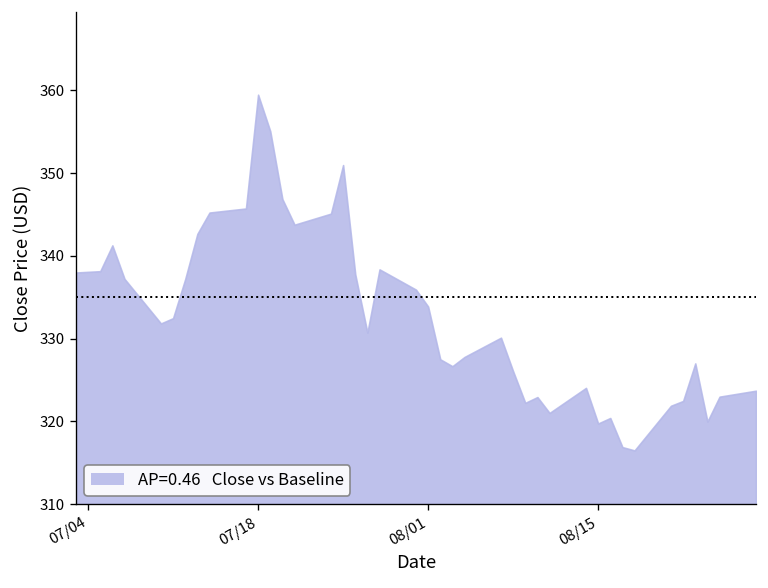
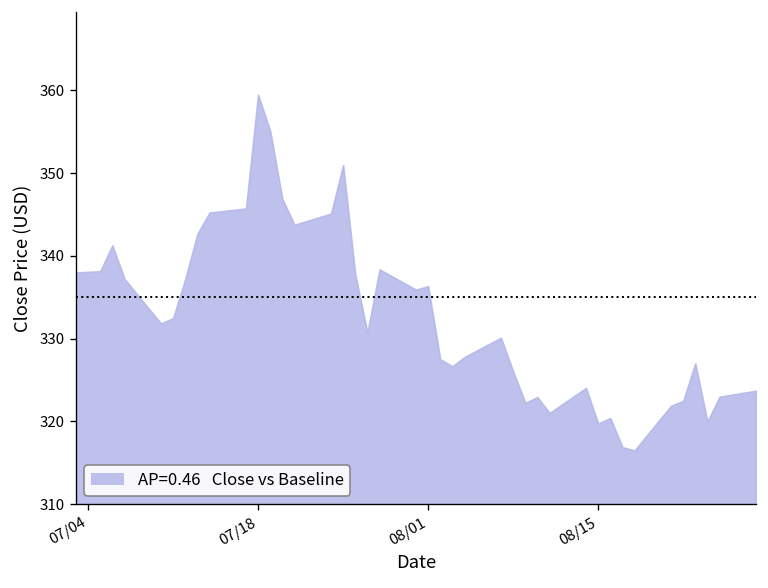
  {
    "07/18": 359,
-   "08/01": 334,
+   "08/01": 336,
    "08/15": 320
  }
